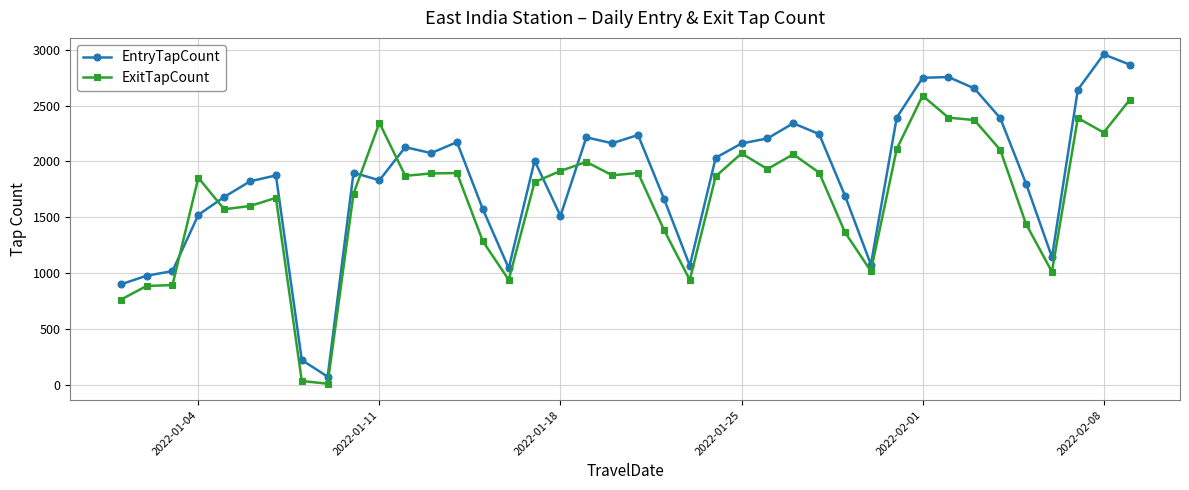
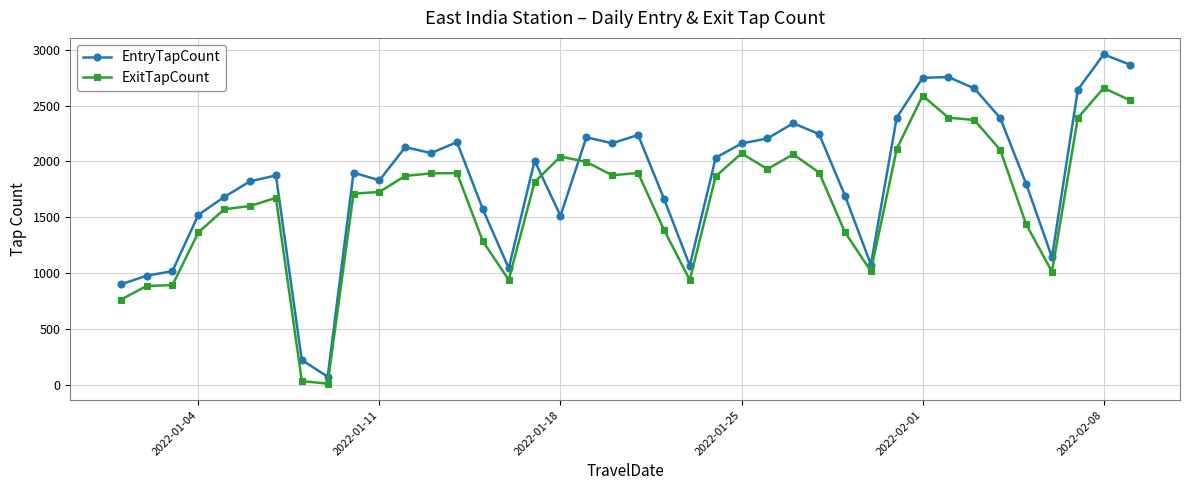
  {
    "EntryTapCount": {
      "2022-01-04": 1520,
      "2022-01-11": 1830,
      "2022-01-18": 1510,
      "2022-01-25": 2160,
      "2022-02-01": 2750,
      "2022-02-08": 2960
    },
    "ExitTapCount": {
-     "2022-01-04": 1850,
-     "2022-01-11": 2350,
-     "2022-01-18": 1920,
+     "2022-01-04": 1360,
+     "2022-01-11": 1730,
+     "2022-01-18": 2040,
      "2022-01-25": 2070,
      "2022-02-01": 2590,
-     "2022-02-08": 2260
+     "2022-02-08": 2660
    }
  }
